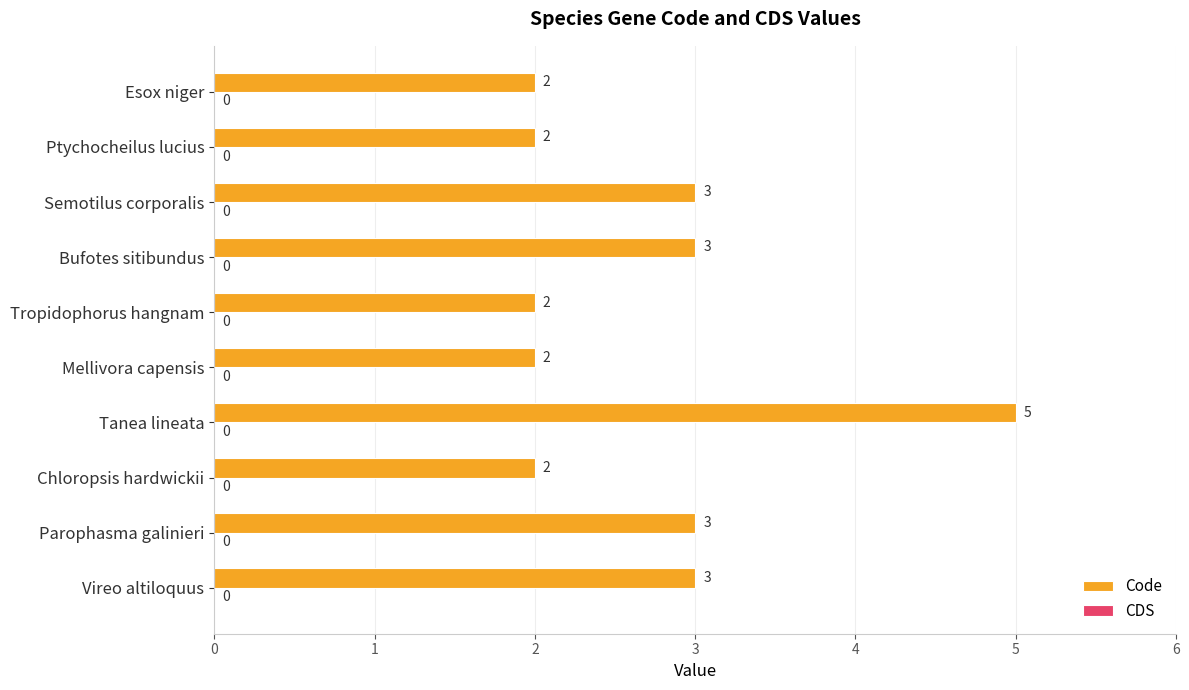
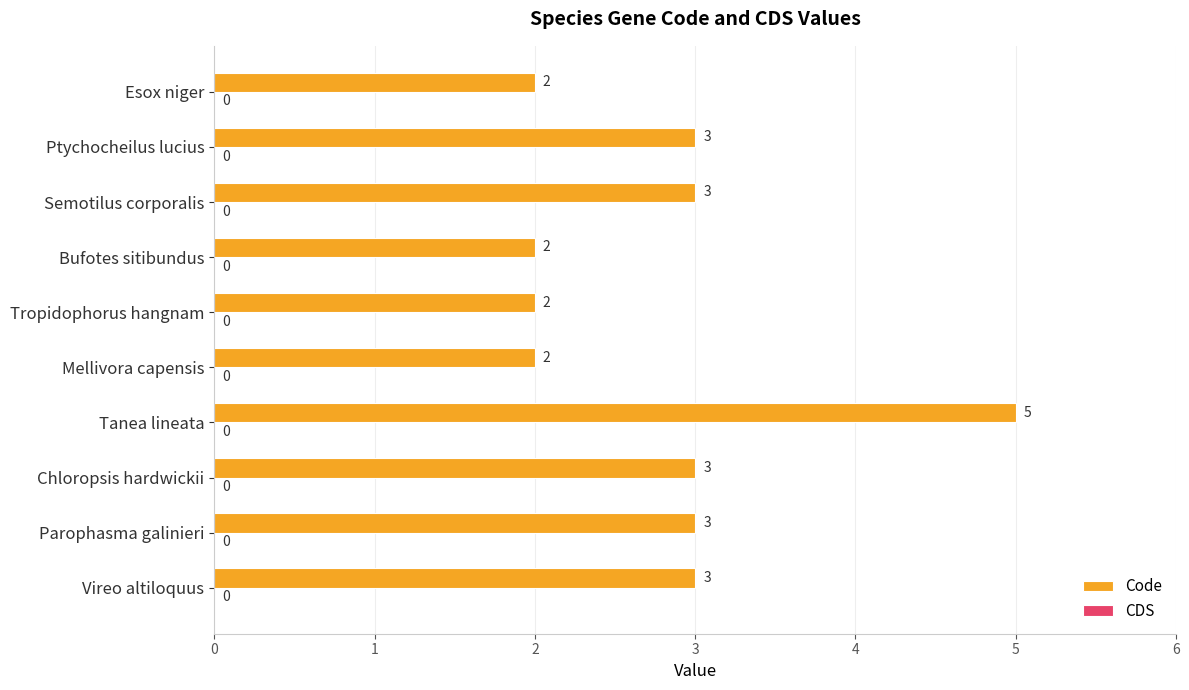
  {
    "Code": {
      "Esox niger": 2,
-     "Ptychocheilus lucius": 2,
+     "Ptychocheilus lucius": 3,
      "Semotilus corporalis": 3,
-     "Bufotes sitibundus": 3,
+     "Bufotes sitibundus": 2,
      "Tropidophorus hangnam": 2,
      "Mellivora capensis": 2,
      "Tanea lineata": 5,
-     "Chloropsis hardwickii": 2,
+     "Chloropsis hardwickii": 3,
      "Parophasma galinieri": 3,
      "Vireo altiloquus": 3
    },
    "CDS": {
      "Esox niger": 0,
      "Ptychocheilus lucius": 0,
      "Semotilus corporalis": 0,
      "Bufotes sitibundus": 0,
      "Tropidophorus hangnam": 0,
      "Mellivora capensis": 0,
      "Tanea lineata": 0,
      "Chloropsis hardwickii": 0,
      "Parophasma galinieri": 0,
      "Vireo altiloquus": 0
    }
  }
